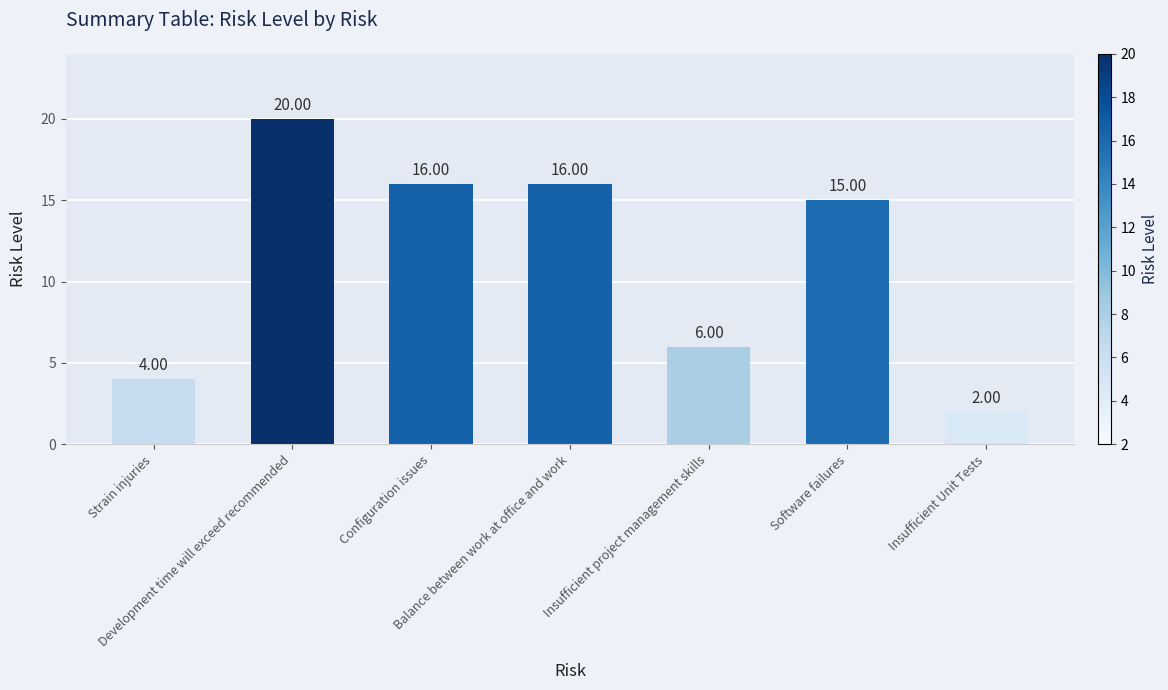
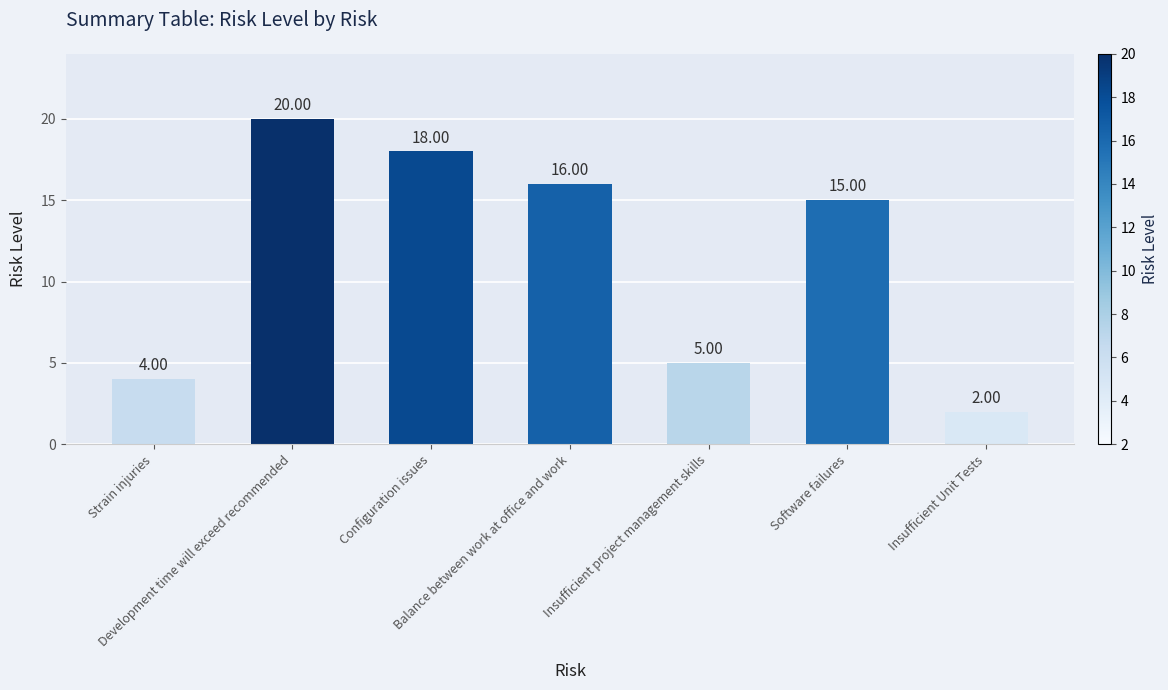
  {
    "Strain injuries": 4.00,
    "Development time will exceed recommended": 20.00,
-   "Configuration issues": 16.00,
+   "Configuration issues": 18.00,
    "Balance between work at office and work": 16.00,
-   "Insufficient project management skills": 6.00,
+   "Insufficient project management skills": 5.00,
    "Software failures": 15.00,
    "Insufficient Unit Tests": 2.00
  }
